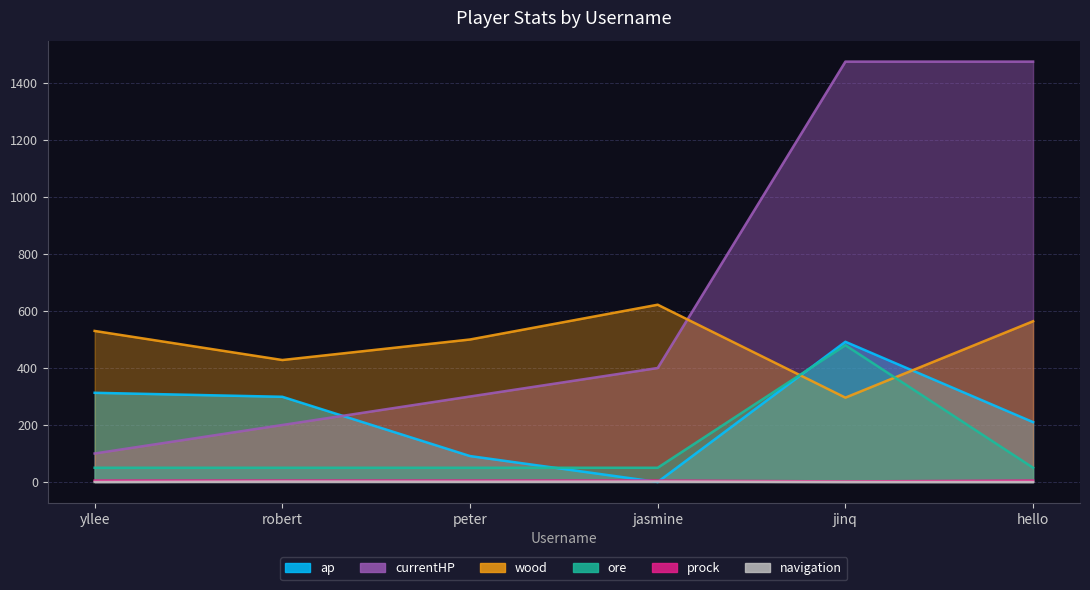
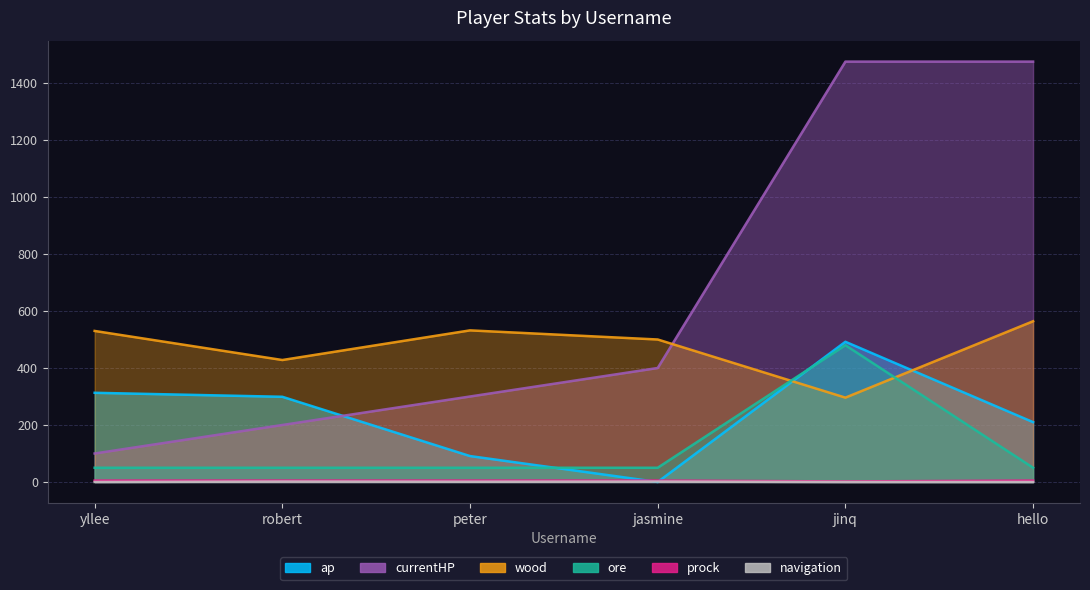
  {
    "ap": {
      "yllee": 310,
      "robert": 300,
      "peter": 90,
      "jinq": 490,
      "hello": 210
    },
    "wood": {
      "yllee": 530,
      "robert": 430,
-     "peter": 500,
-     "jasmine": 620,
+     "peter": 530,
+     "jasmine": 500,
      "jinq": 300,
      "hello": 560
    },
    "ore": {
      "yllee": 50,
      "robert": 50,
      "peter": 50,
      "jasmine": 50,
      "jinq": 480,
      "hello": 50
    }
  }
